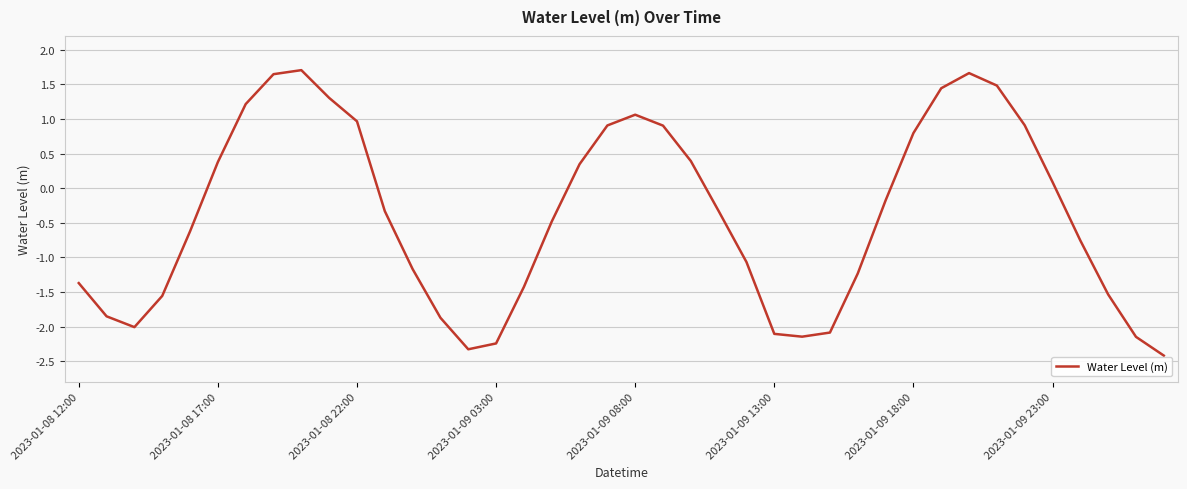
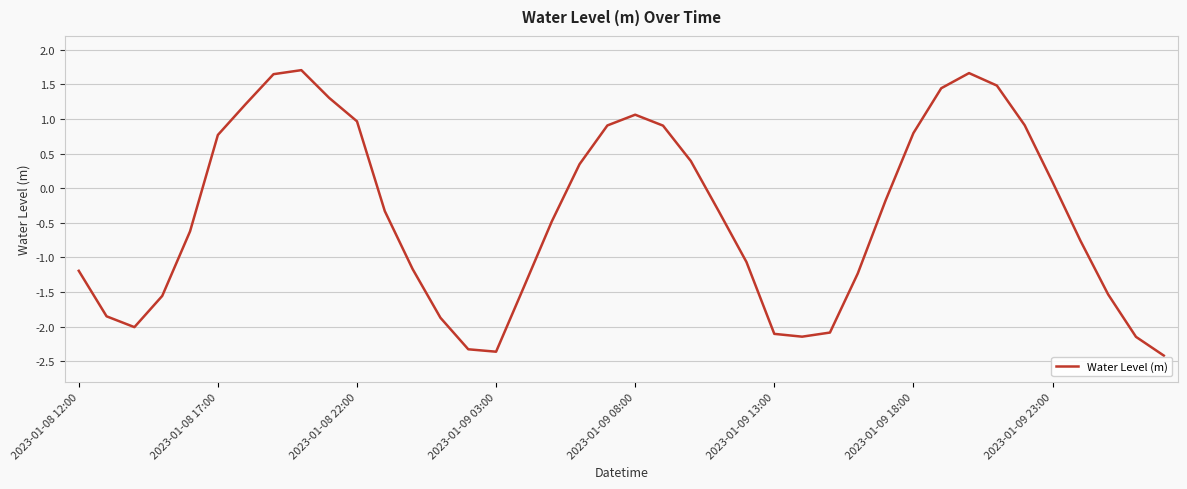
  {
-   "2023-01-08 12:00": -1.4,
-   "2023-01-08 17:00": 0.4,
+   "2023-01-08 12:00": -1.2,
+   "2023-01-08 17:00": 0.8,
    "2023-01-08 22:00": 1.0,
-   "2023-01-09 03:00": -2.2,
+   "2023-01-09 03:00": -2.4,
    "2023-01-09 08:00": 1.1,
    "2023-01-09 13:00": -2.1,
    "2023-01-09 18:00": 0.8,
    "2023-01-09 23:00": 0.1
  }
